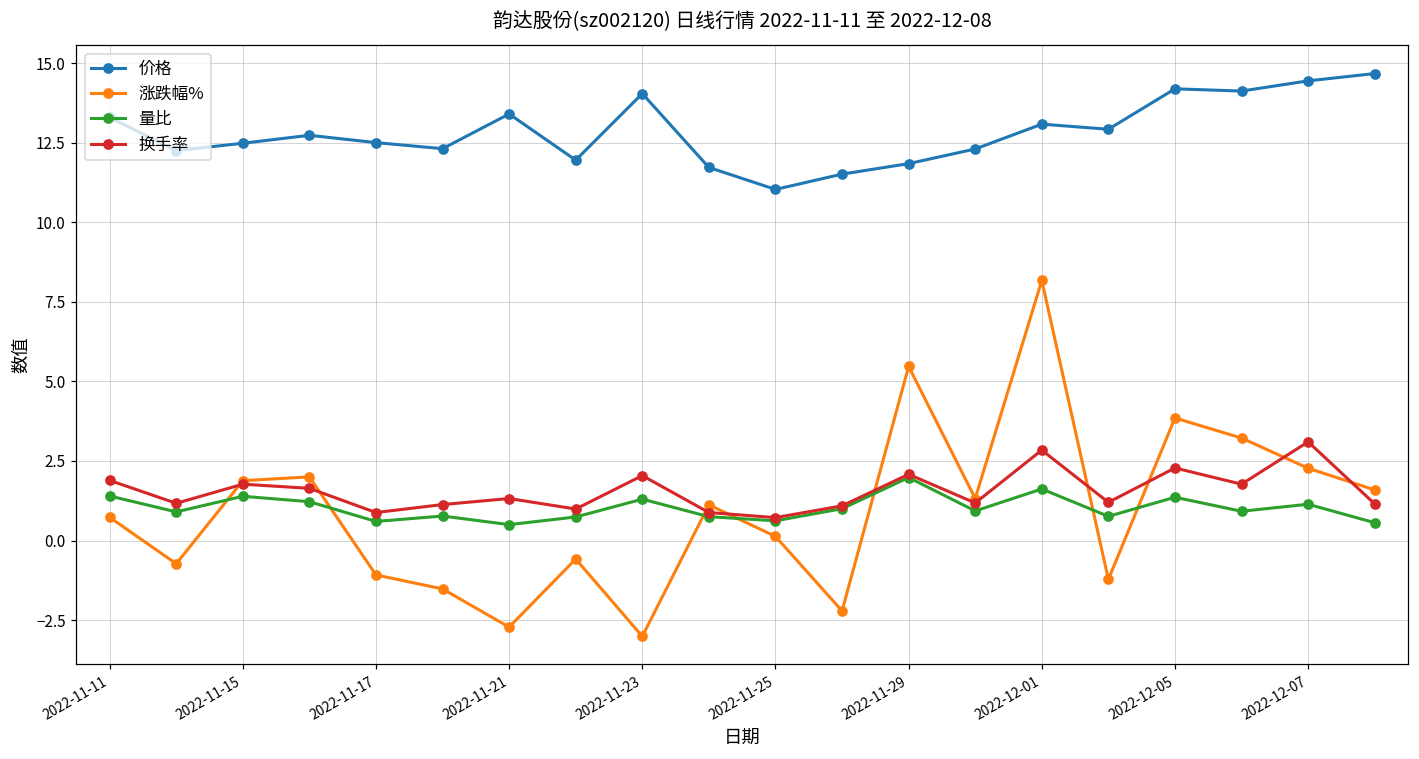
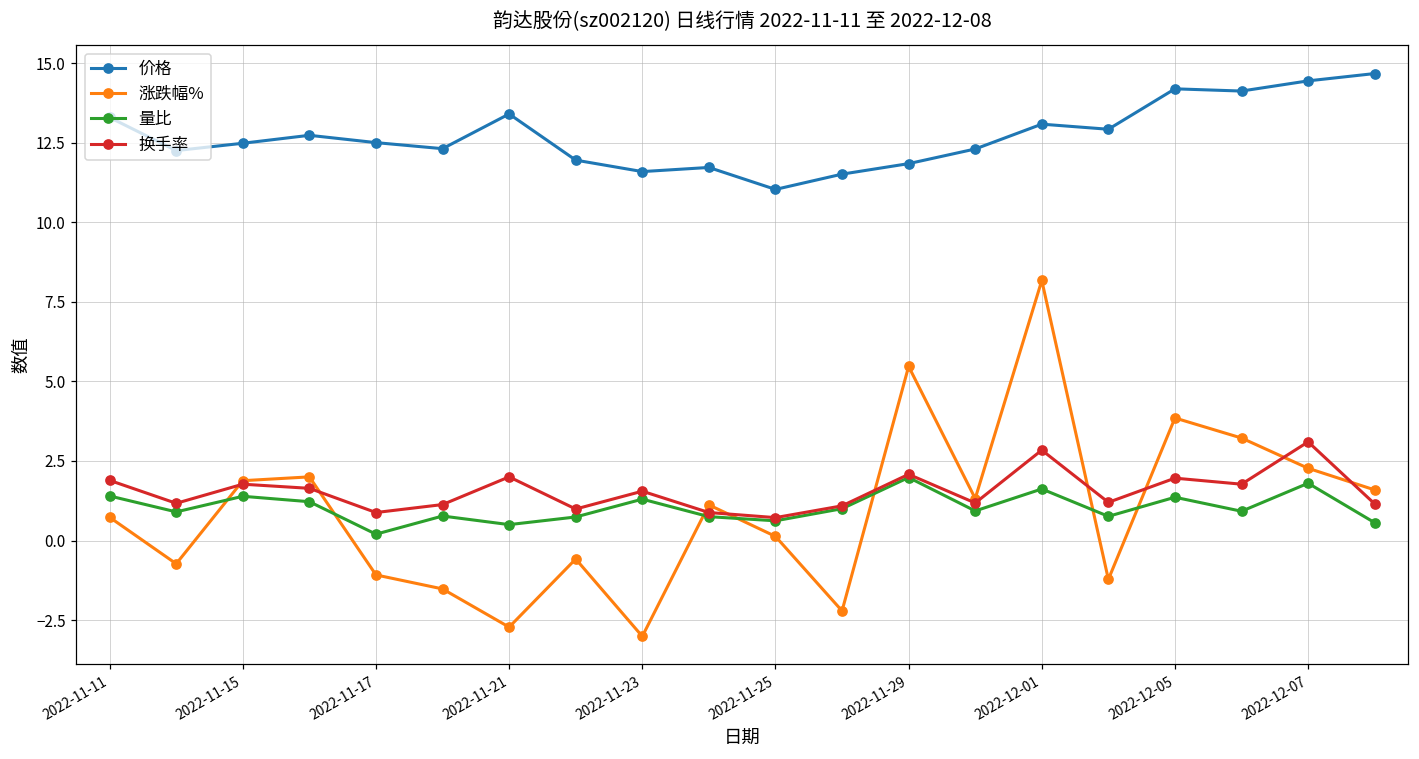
  {
    "价格": {
      "2022-11-15": 12.5,
      "2022-11-17": 12.5,
      "2022-11-21": 13.4,
-     "2022-11-23": 14.0,
+     "2022-11-23": 11.6,
      "2022-11-25": 11.0,
      "2022-11-29": 11.8,
      "2022-12-01": 13.1,
      "2022-12-05": 14.2,
      "2022-12-07": 14.4
    },
    "涨跌幅%": {
      "2022-11-11": 0.7,
      "2022-11-15": 1.9,
      "2022-11-17": -1.1,
      "2022-11-21": -2.7,
      "2022-11-23": -3.0,
      "2022-11-25": 0.1,
      "2022-11-29": 5.5,
      "2022-12-01": 8.2,
      "2022-12-05": 3.9,
      "2022-12-07": 2.3
    },
    "量比": {
      "2022-11-11": 1.4,
      "2022-11-15": 1.4,
-     "2022-11-17": 0.6,
+     "2022-11-17": 0.2,
      "2022-11-21": 0.5,
      "2022-11-23": 1.3,
      "2022-11-25": 0.6,
      "2022-11-29": 2.0,
      "2022-12-01": 1.6,
      "2022-12-05": 1.4,
-     "2022-12-07": 1.1
+     "2022-12-07": 1.8
    },
    "换手率": {
      "2022-11-11": 1.9,
      "2022-11-15": 1.8,
      "2022-11-17": 0.9,
-     "2022-11-21": 1.3,
-     "2022-11-23": 2.0,
+     "2022-11-21": 2.0,
+     "2022-11-23": 1.6,
      "2022-11-25": 0.7,
      "2022-11-29": 2.1,
      "2022-12-01": 2.8,
-     "2022-12-05": 2.3,
+     "2022-12-05": 2.0,
      "2022-12-07": 3.1
    }
  }
